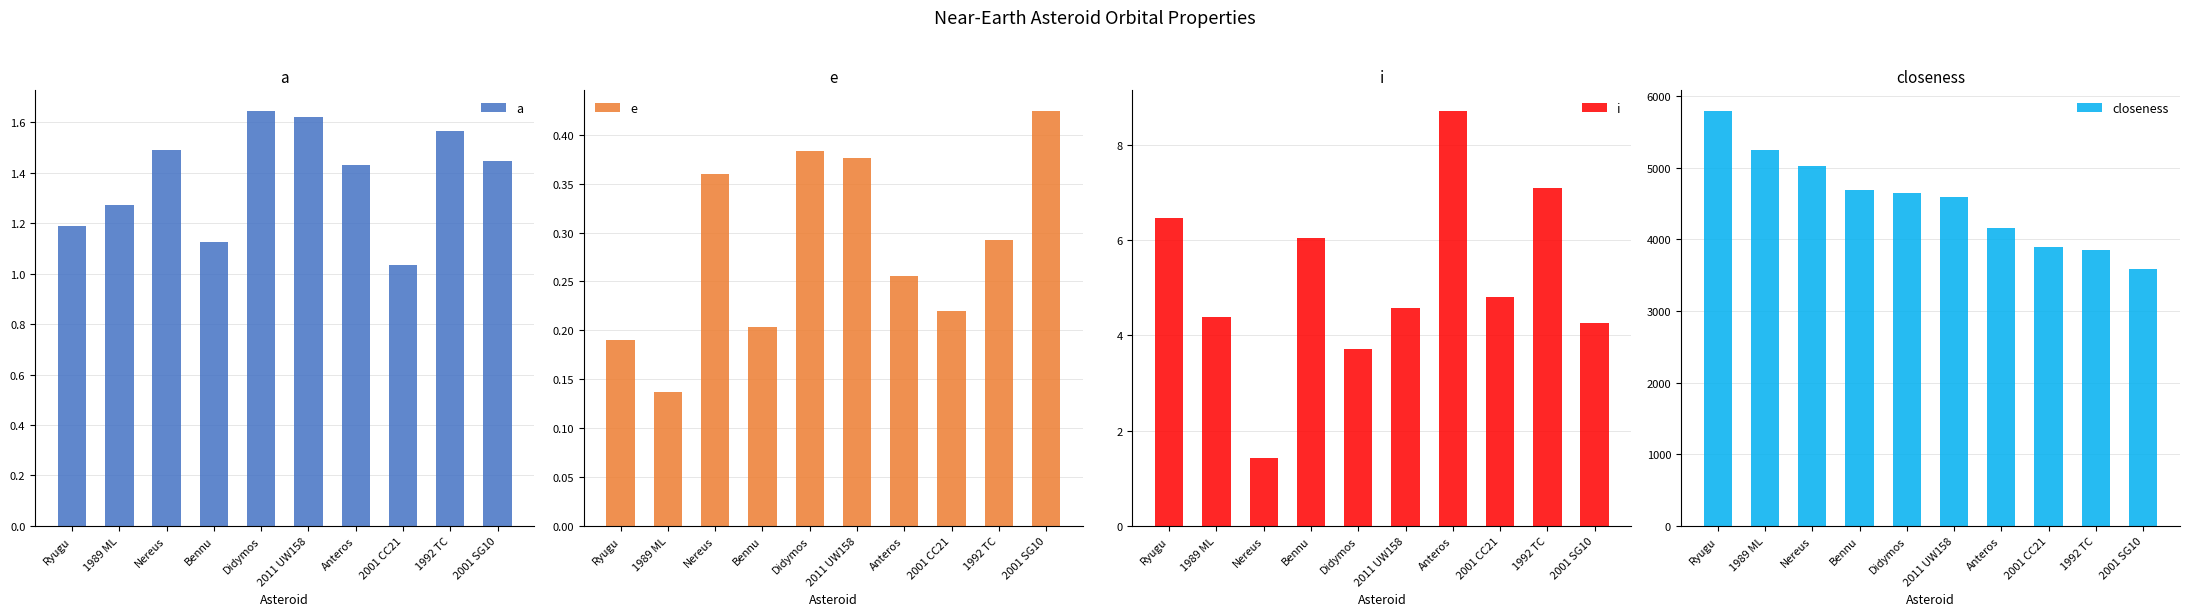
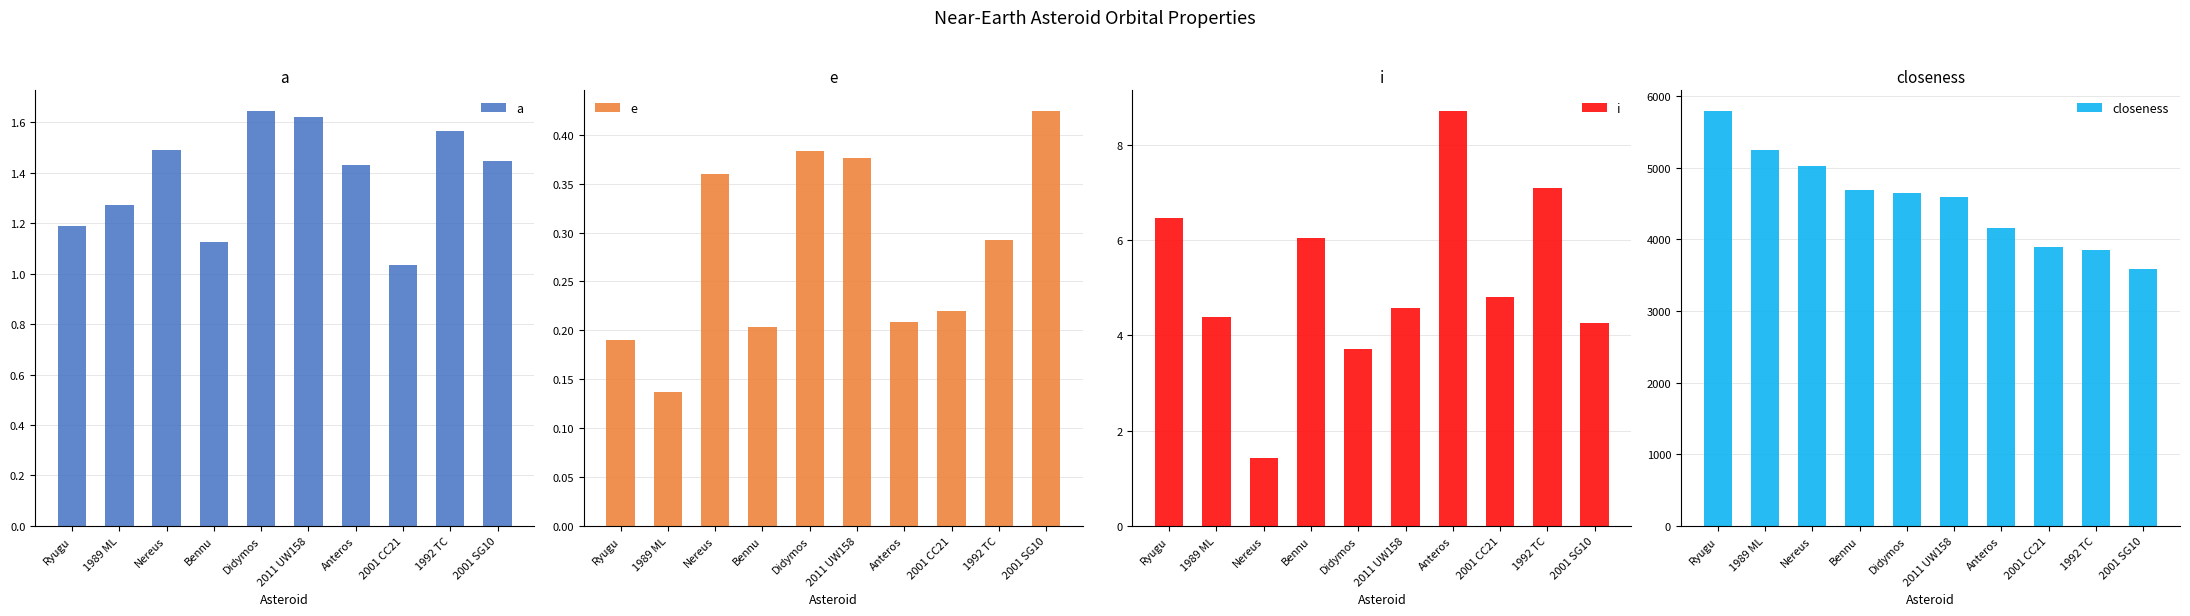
  {
    "a": {
      "Ryugu": 1.19,
      "1989 ML": 1.27,
      "Nereus": 1.49,
      "Bennu": 1.13,
      "Didymos": 1.64,
      "2011 UW158": 1.62,
      "Anteros": 1.43,
      "2001 CC21": 1.03,
      "1992 TC": 1.57,
      "2001 SG10": 1.45
    },
    "e": {
      "Ryugu": 0.19,
      "1989 ML": 0.14,
      "Nereus": 0.36,
      "Bennu": 0.20,
      "Didymos": 0.38,
      "2011 UW158": 0.38,
-     "Anteros": 0.26,
+     "Anteros": 0.21,
      "2001 CC21": 0.22,
      "1992 TC": 0.29,
      "2001 SG10": 0.42
    },
    "i": {
      "Ryugu": 6.5,
      "1989 ML": 4.4,
      "Nereus": 1.4,
      "Bennu": 6.0,
      "Didymos": 3.7,
      "2011 UW158": 4.6,
      "Anteros": 8.7,
      "2001 CC21": 4.8,
      "1992 TC": 7.1,
      "2001 SG10": 4.3
    },
    "closeness": {
      "Ryugu": 5800,
      "1989 ML": 5200,
      "Nereus": 5000,
      "Bennu": 4700,
      "Didymos": 4600,
      "2011 UW158": 4600,
      "Anteros": 4200,
      "2001 CC21": 3900,
      "1992 TC": 3900,
      "2001 SG10": 3600
    }
  }
